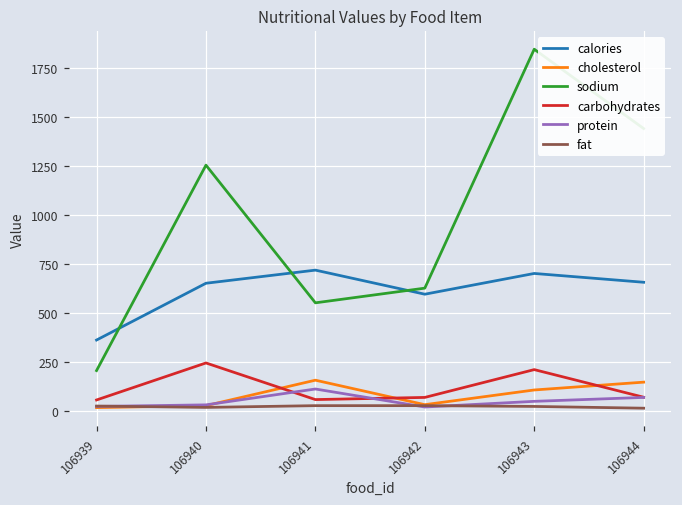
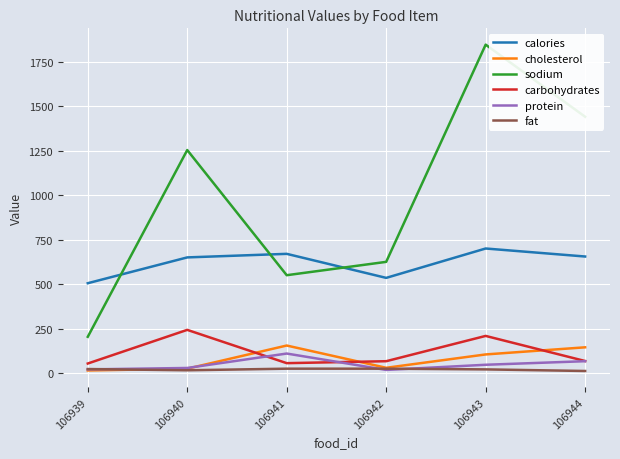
  {
    "calories": {
-     "106939": 360,
+     "106939": 510,
      "106940": 650,
-     "106941": 720,
-     "106942": 590,
+     "106941": 670,
+     "106942": 540,
      "106943": 700,
      "106944": 660
    },
    "cholesterol": {
      "106941": 160,
      "106943": 110,
      "106944": 150
    },
    "sodium": {
      "106939": 200,
      "106940": 1250,
      "106941": 550,
      "106942": 630,
      "106943": 1850
    },
    "carbohydrates": {
      "106939": 50,
      "106940": 240,
      "106941": 60,
      "106942": 70,
      "106943": 210
    },
    "protein": {
      "106941": 110,
      "106943": 50
    },
    "fat": {
      "106941": 30,
      "106943": 20,
      "106944": 10
    }
  }
